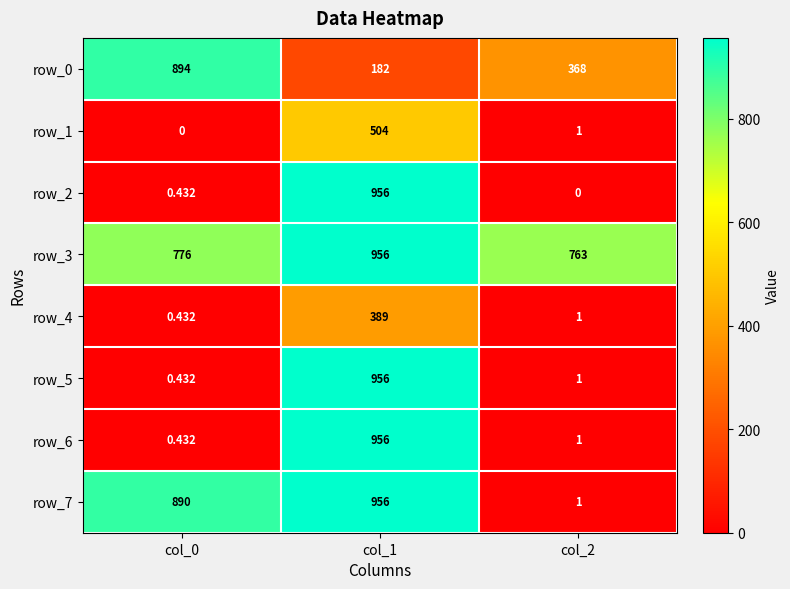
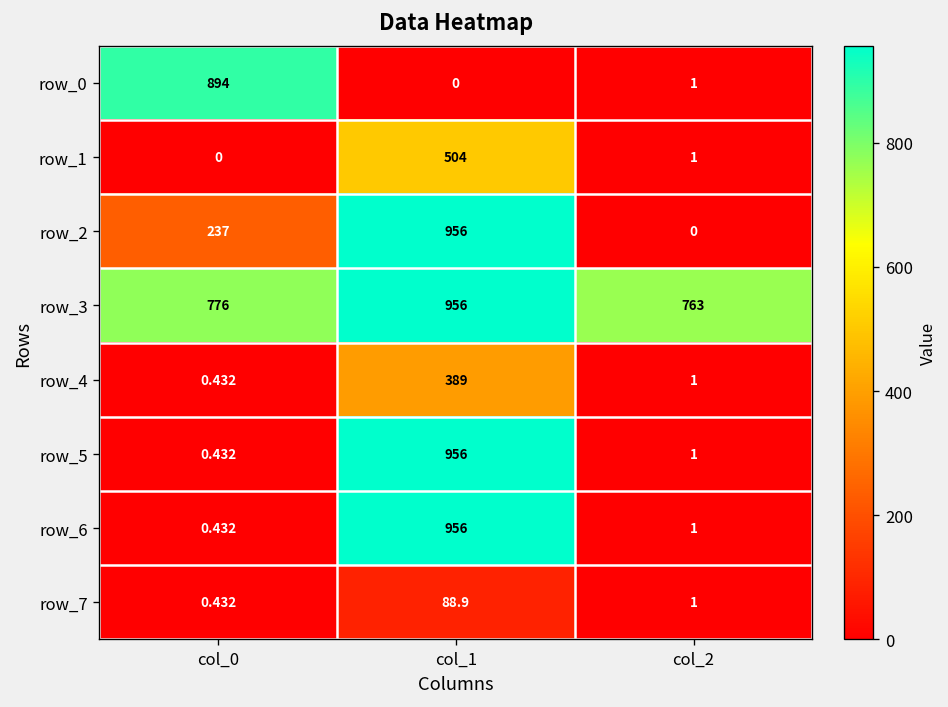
  {
    "row_0": {
      "col_0": 894,
-     "col_1": 182,
-     "col_2": 368
+     "col_1": 0,
+     "col_2": 1
    },
    "row_1": {
      "col_0": 0,
      "col_1": 504,
      "col_2": 1
    },
    "row_2": {
-     "col_0": 0.432,
+     "col_0": 237,
      "col_1": 956,
      "col_2": 0
    },
    "row_3": {
      "col_0": 776,
      "col_1": 956,
      "col_2": 763
    },
    "row_4": {
      "col_0": 0.432,
      "col_1": 389,
      "col_2": 1
    },
    "row_5": {
      "col_0": 0.432,
      "col_1": 956,
      "col_2": 1
    },
    "row_6": {
      "col_0": 0.432,
      "col_1": 956,
      "col_2": 1
    },
    "row_7": {
-     "col_0": 890,
-     "col_1": 956,
+     "col_0": 0.432,
+     "col_1": 88.9,
      "col_2": 1
    }
  }
